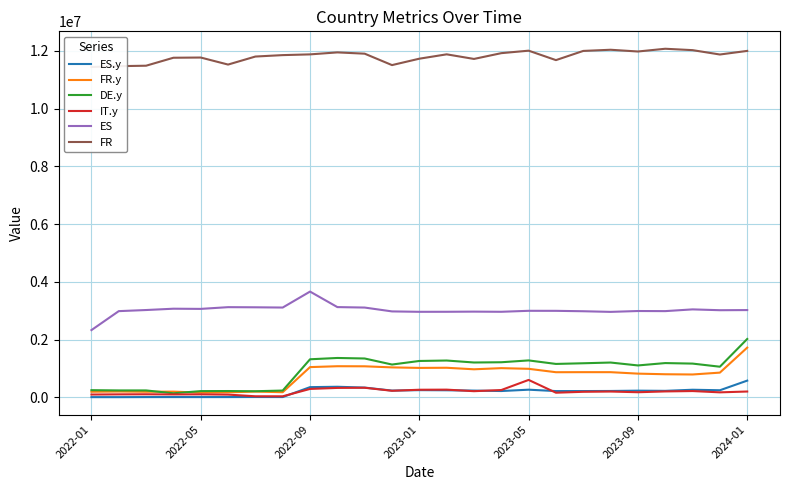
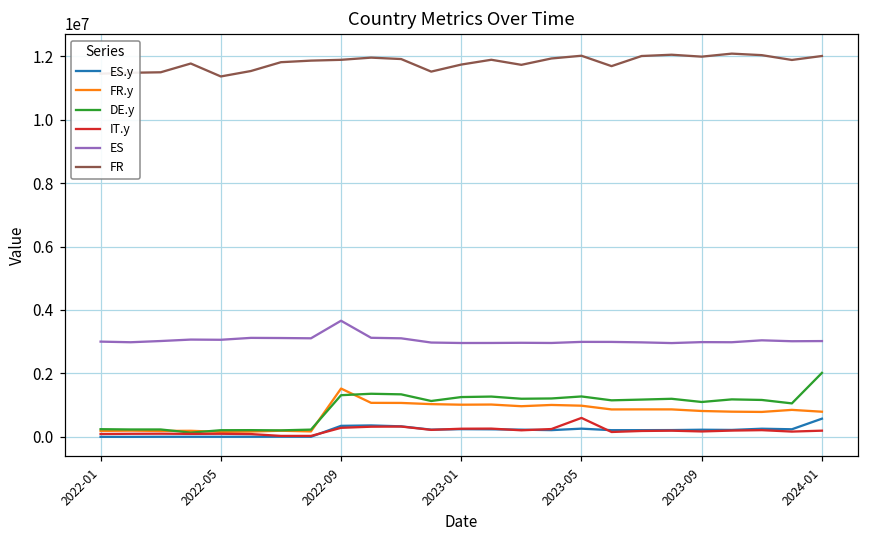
  {
    "ES.y": {
      "2022-01": 0,
      "2022-05": 0,
      "2023-05": 300000,
      "2024-01": 600000
    },
    "FR.y": {
-     "2022-09": 1000000,
+     "2022-09": 1500000,
      "2023-01": 1000000,
      "2023-05": 1000000,
      "2023-09": 800000,
-     "2024-01": 1700000
+     "2024-01": 800000
    },
    "DE.y": {
      "2022-09": 1300000,
      "2023-01": 1300000,
      "2023-05": 1300000,
      "2023-09": 1100000,
      "2024-01": 2000000
    },
    "IT.y": {
      "2022-01": 100000,
      "2023-05": 600000,
      "2024-01": 200000
    },
    "ES": {
-     "2022-01": 2300000,
+     "2022-01": 3000000,
      "2022-05": 3100000,
      "2022-09": 3700000,
      "2023-01": 3000000,
      "2023-05": 3000000,
      "2023-09": 3000000,
      "2024-01": 3000000
    },
    "FR": {
-     "2022-05": 11800000,
+     "2022-05": 11400000,
      "2022-09": 11900000,
      "2023-01": 11700000,
      "2023-05": 12000000,
      "2023-09": 12000000,
      "2024-01": 12000000
    }
  }
